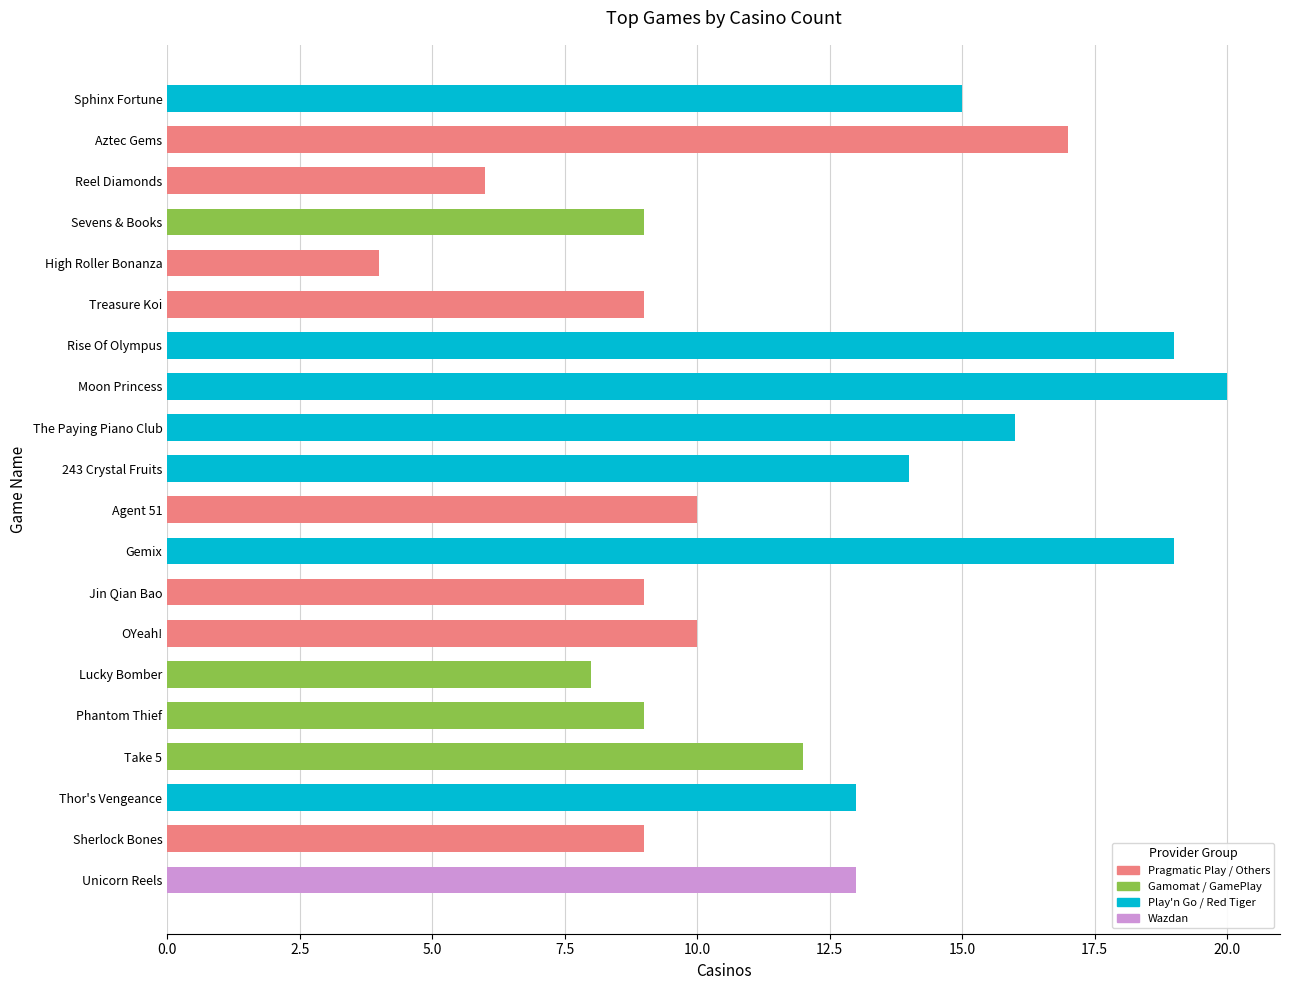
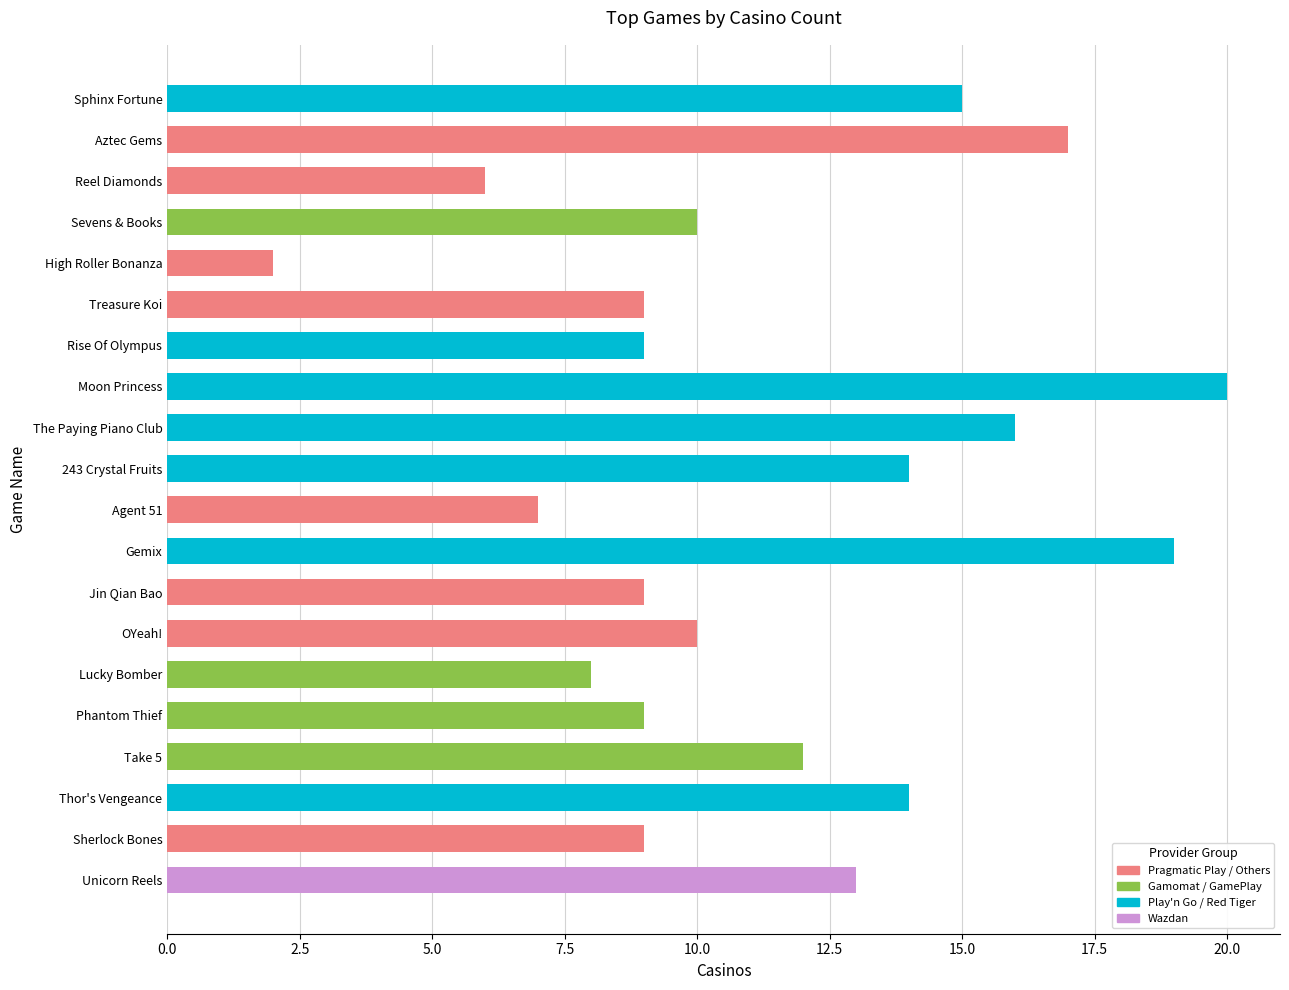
  {
    "Sphinx Fortune": 15,
    "Aztec Gems": 17,
    "Reel Diamonds": 6,
-   "Sevens & Books": 9,
-   "High Roller Bonanza": 4,
+   "Sevens & Books": 10,
+   "High Roller Bonanza": 2,
    "Treasure Koi": 9,
-   "Rise Of Olympus": 19,
+   "Rise Of Olympus": 9,
    "Moon Princess": 20,
    "The Paying Piano Club": 16,
    "243 Crystal Fruits": 14,
-   "Agent 51": 10,
+   "Agent 51": 7,
    "Gemix": 19,
    "Jin Qian Bao": 9,
    "OYeah!": 10,
    "Lucky Bomber": 8,
    "Phantom Thief": 9,
    "Take 5": 12,
-   "Thor's Vengeance": 13,
+   "Thor's Vengeance": 14,
    "Sherlock Bones": 9,
    "Unicorn Reels": 13
  }
